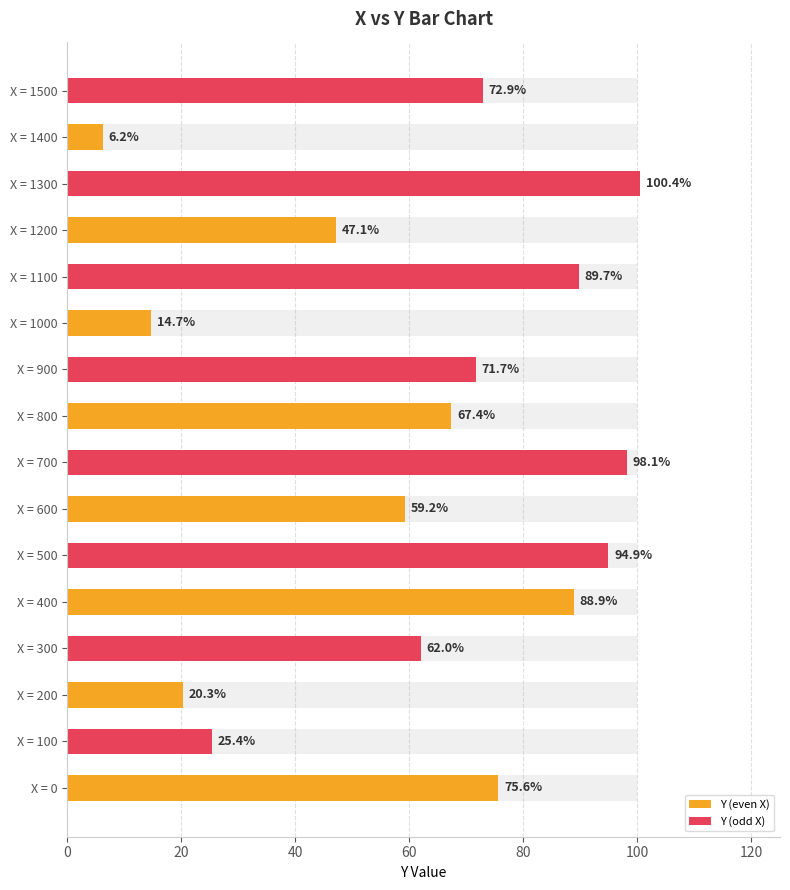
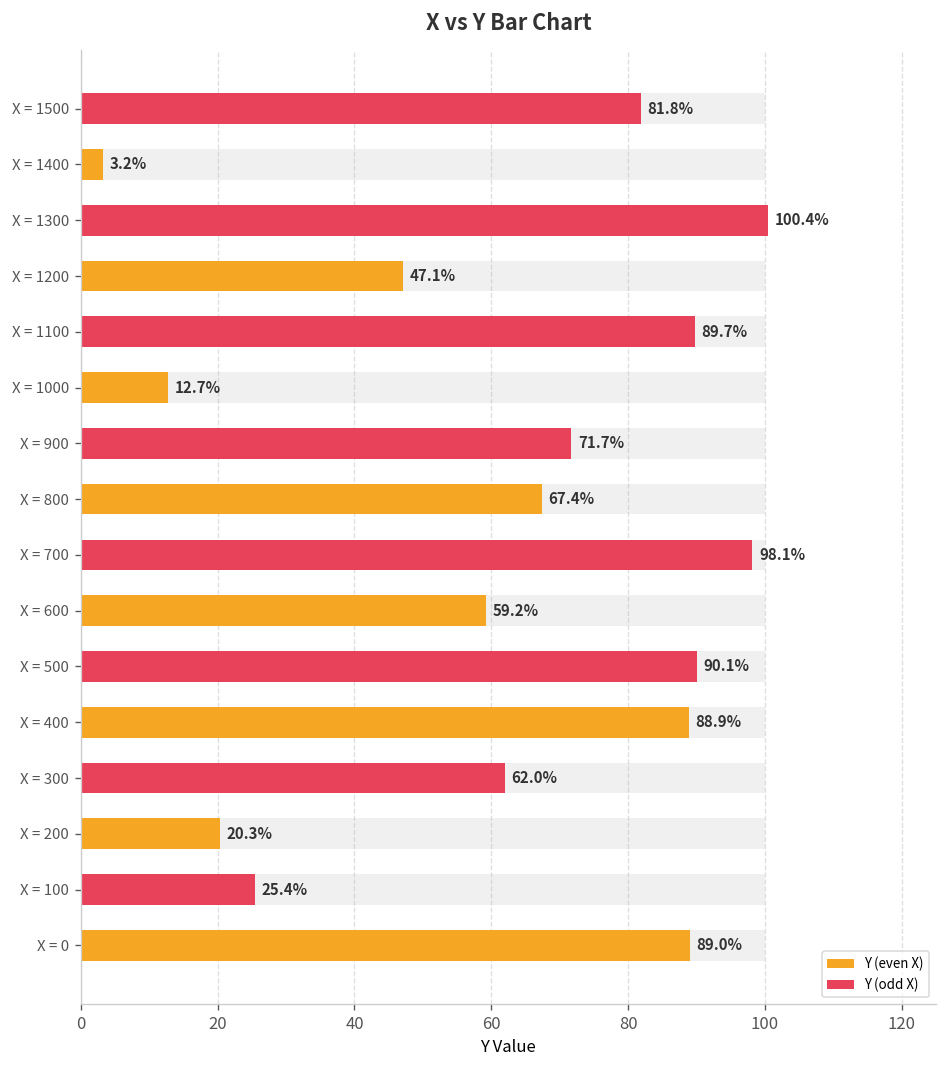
  {
    "Y (even X)": {
-     "X = 1400": "6.2%",
-     "X = 1000": "14.7%",
-     "X = 0": "75.6%"
+     "X = 1400": "3.2%",
+     "X = 1000": "12.7%",
+     "X = 0": "89.0%"
    },
    "Y (odd X)": {
-     "X = 1500": "72.9%",
+     "X = 1500": "81.8%",
      "X = 1300": "100.4%",
-     "X = 500": "94.9%"
+     "X = 500": "90.1%"
    }
  }
